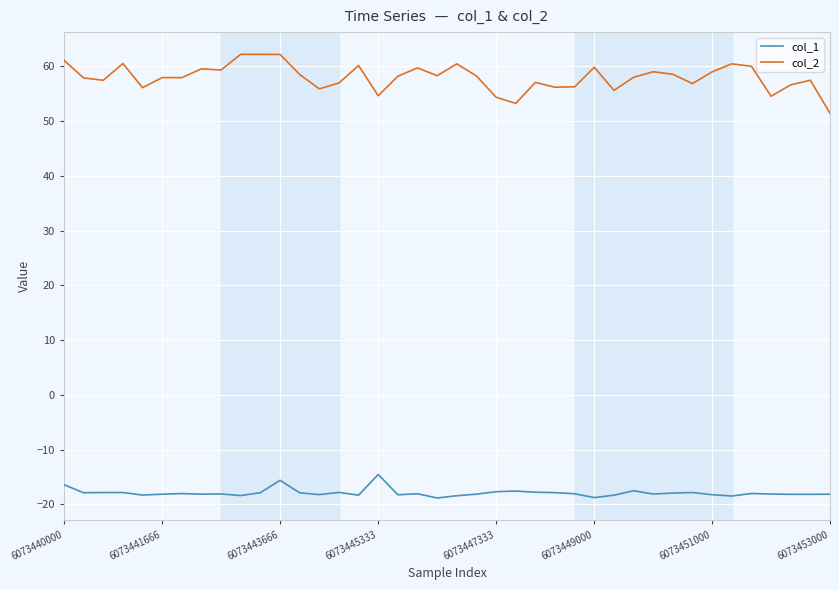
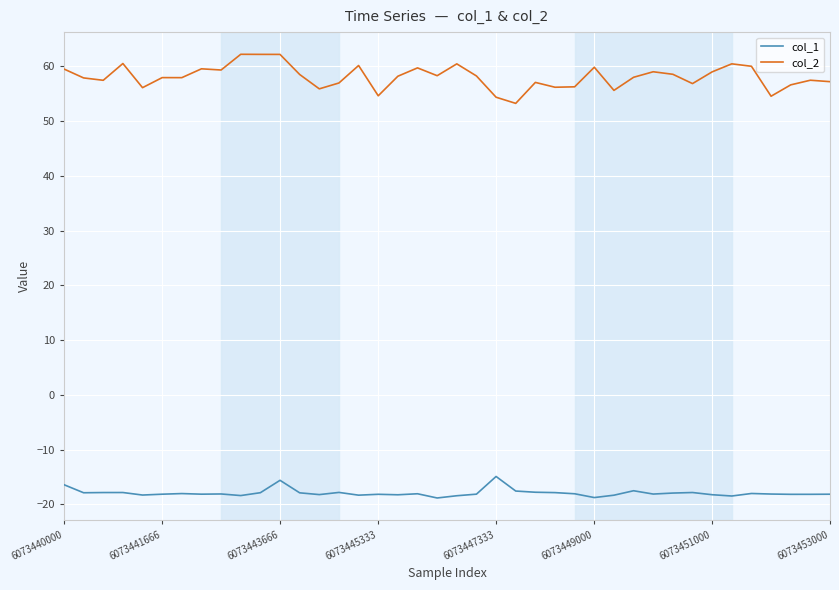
  {
    "col_1": {
      "6073440000": -16,
      "6073441666": -18,
      "6073443666": -16,
-     "6073445333": -15,
-     "6073447333": -18,
+     "6073445333": -18,
+     "6073447333": -15,
      "6073449000": -19,
      "6073451000": -18,
      "6073453000": -18
    },
    "col_2": {
-     "6073440000": 61,
+     "6073440000": 60,
      "6073441666": 58,
      "6073443666": 62,
      "6073445333": 55,
      "6073447333": 54,
      "6073449000": 60,
      "6073451000": 59,
-     "6073453000": 51
+     "6073453000": 57
    }
  }
